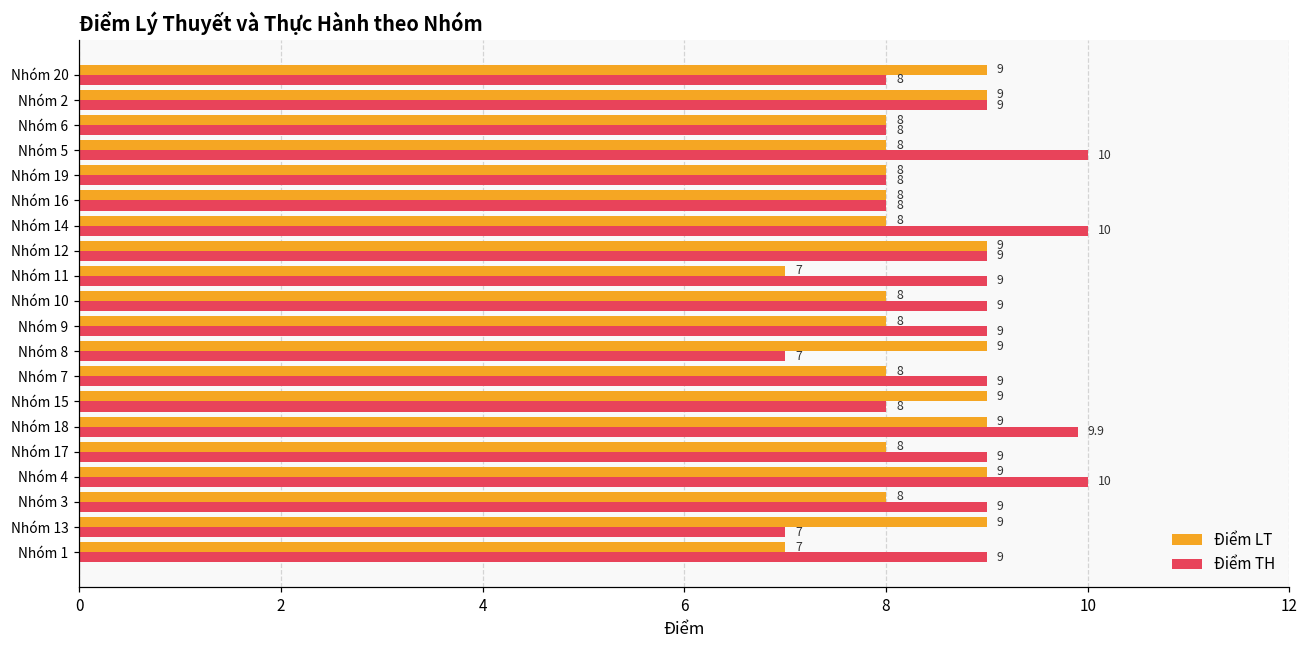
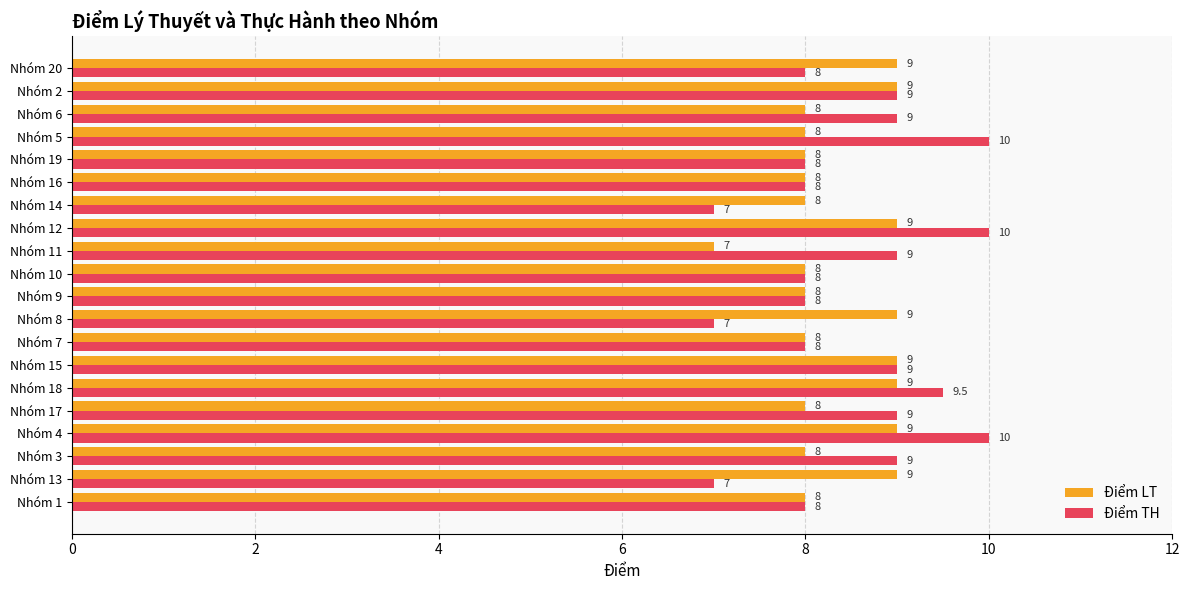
  {
    "Điểm LT": {
      "Nhóm 20": 9,
      "Nhóm 2": 9,
      "Nhóm 6": 8,
      "Nhóm 5": 8,
      "Nhóm 19": 8,
      "Nhóm 16": 8,
      "Nhóm 14": 8,
      "Nhóm 12": 9,
      "Nhóm 11": 7,
      "Nhóm 10": 8,
      "Nhóm 9": 8,
      "Nhóm 8": 9,
      "Nhóm 7": 8,
      "Nhóm 15": 9,
      "Nhóm 18": 9,
      "Nhóm 17": 8,
      "Nhóm 4": 9,
      "Nhóm 3": 8,
      "Nhóm 13": 9,
-     "Nhóm 1": 7
+     "Nhóm 1": 8
    },
    "Điểm TH": {
      "Nhóm 20": 8,
      "Nhóm 2": 9,
-     "Nhóm 6": 8,
+     "Nhóm 6": 9,
      "Nhóm 5": 10,
      "Nhóm 19": 8,
      "Nhóm 16": 8,
-     "Nhóm 14": 10,
-     "Nhóm 12": 9,
+     "Nhóm 14": 7,
+     "Nhóm 12": 10,
      "Nhóm 11": 9,
-     "Nhóm 10": 9,
-     "Nhóm 9": 9,
+     "Nhóm 10": 8,
+     "Nhóm 9": 8,
      "Nhóm 8": 7,
-     "Nhóm 7": 9,
-     "Nhóm 15": 8,
-     "Nhóm 18": 9.9,
+     "Nhóm 7": 8,
+     "Nhóm 15": 9,
+     "Nhóm 18": 9.5,
      "Nhóm 17": 9,
      "Nhóm 4": 10,
      "Nhóm 3": 9,
      "Nhóm 13": 7,
-     "Nhóm 1": 9
+     "Nhóm 1": 8
    }
  }
